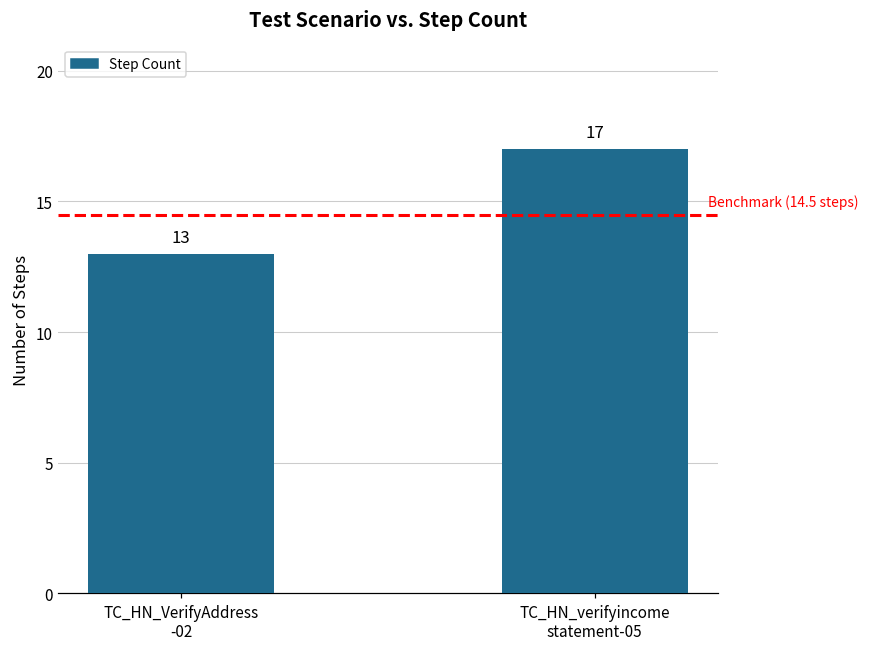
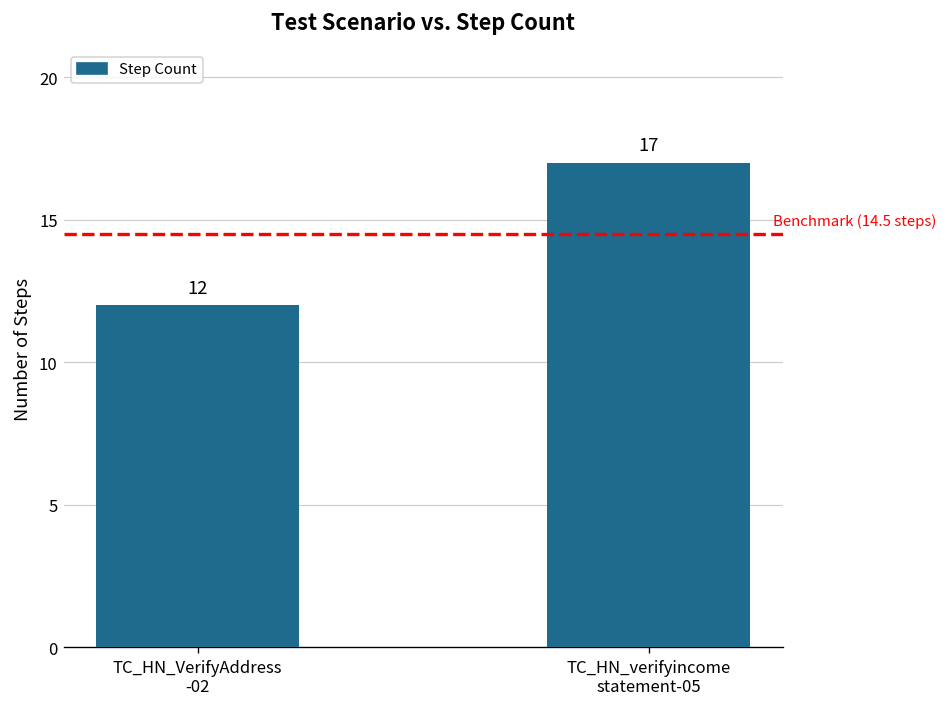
  {
-   "TC_HN_VerifyAddress -02": 13,
+   "TC_HN_VerifyAddress -02": 12,
    "TC_HN_verifyincome statement-05": 17
  }
